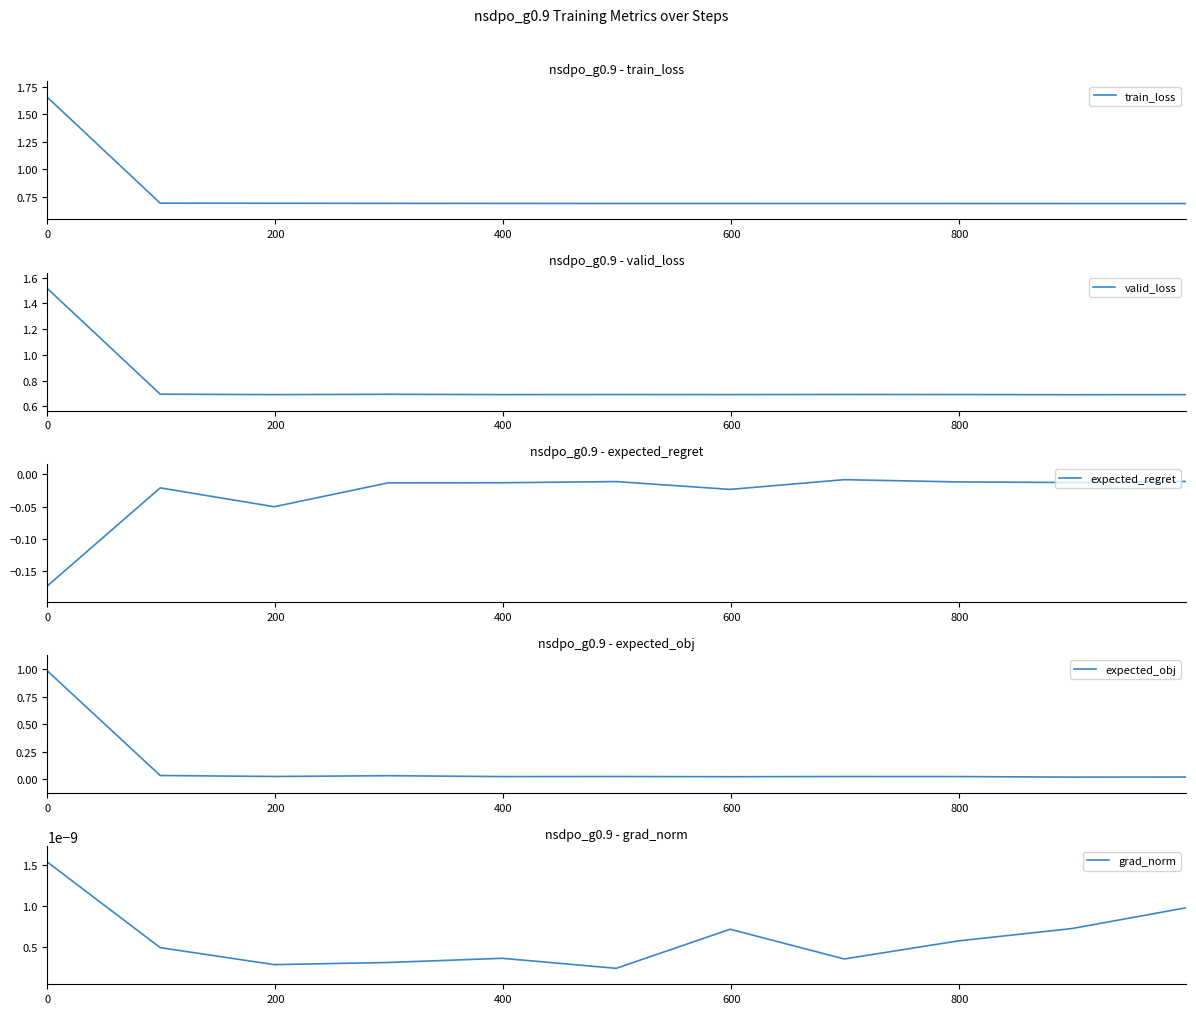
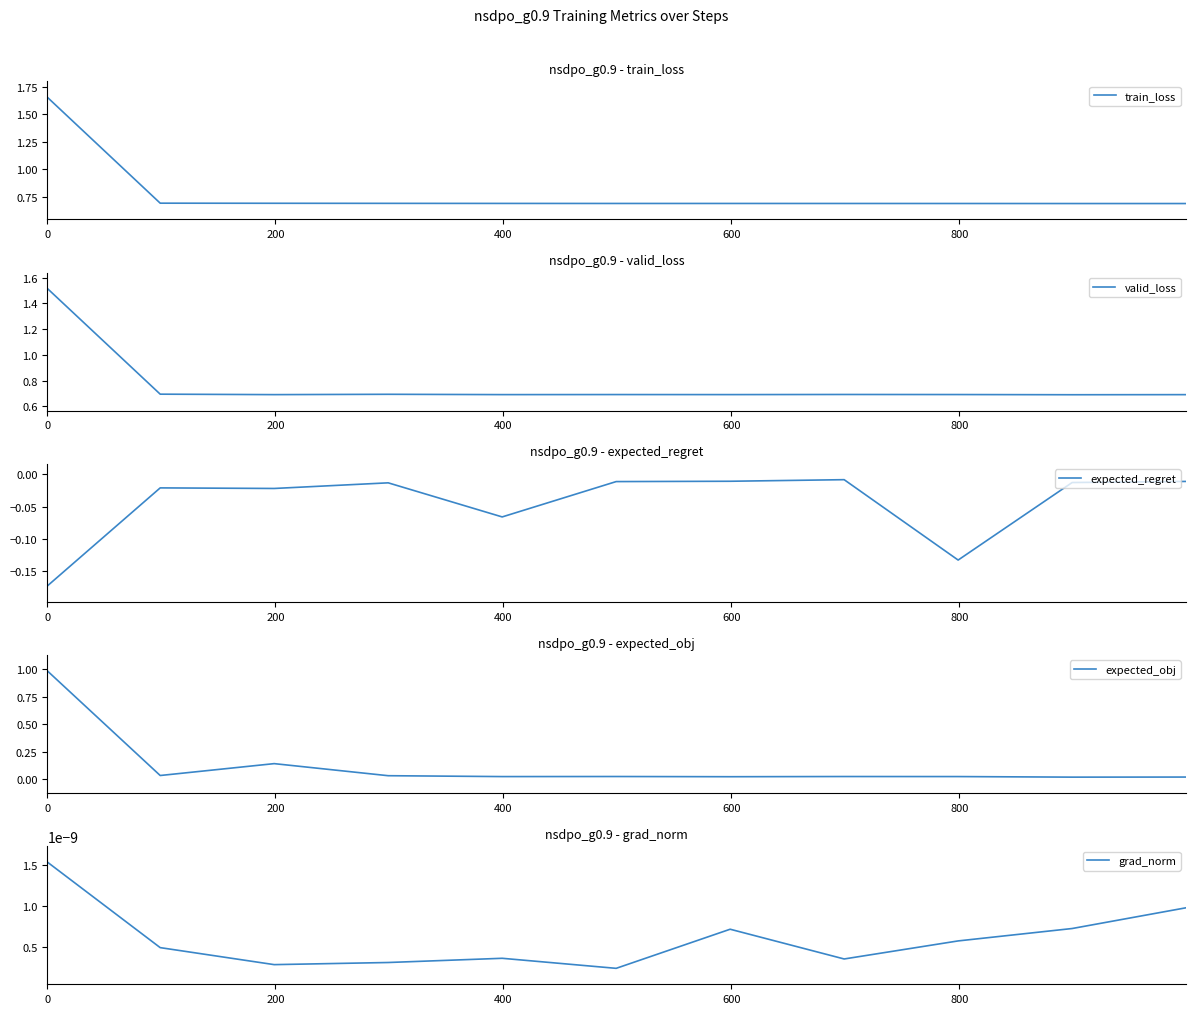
  {
    "nsdpo_g0.9 - train_loss": {
      "0": 1.66,
      "200": 0.69,
      "400": 0.69,
      "600": 0.69,
      "800": 0.69
    },
    "nsdpo_g0.9 - valid_loss": {
      "0": 1.52,
      "200": 0.69,
      "400": 0.69,
      "600": 0.69,
      "800": 0.69
    },
    "nsdpo_g0.9 - expected_regret": {
      "0": -0.17,
-     "200": -0.05,
-     "400": -0.01,
-     "600": -0.02,
-     "800": -0.01
+     "200": -0.02,
+     "400": -0.07,
+     "600": -0.01,
+     "800": -0.13
    },
    "nsdpo_g0.9 - expected_obj": {
      "0": 0.99,
-     "200": 0.03,
+     "200": 0.14,
      "400": 0.02,
      "600": 0.02,
      "800": 0.03
    },
    "nsdpo_g0.9 - grad_norm": {
      "0": 0.0000000015,
      "200": 0.0000000003,
      "400": 0.0000000004,
      "600": 0.0000000007,
      "800": 0.0000000006
    }
  }
